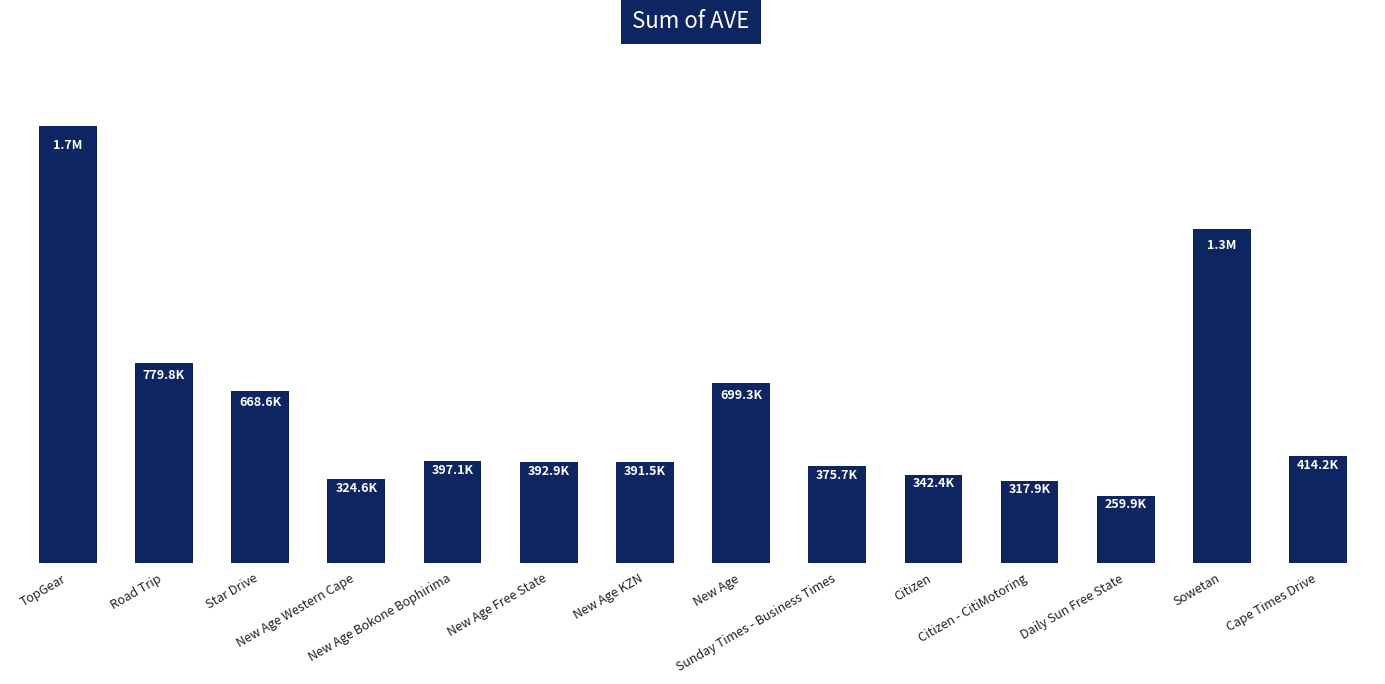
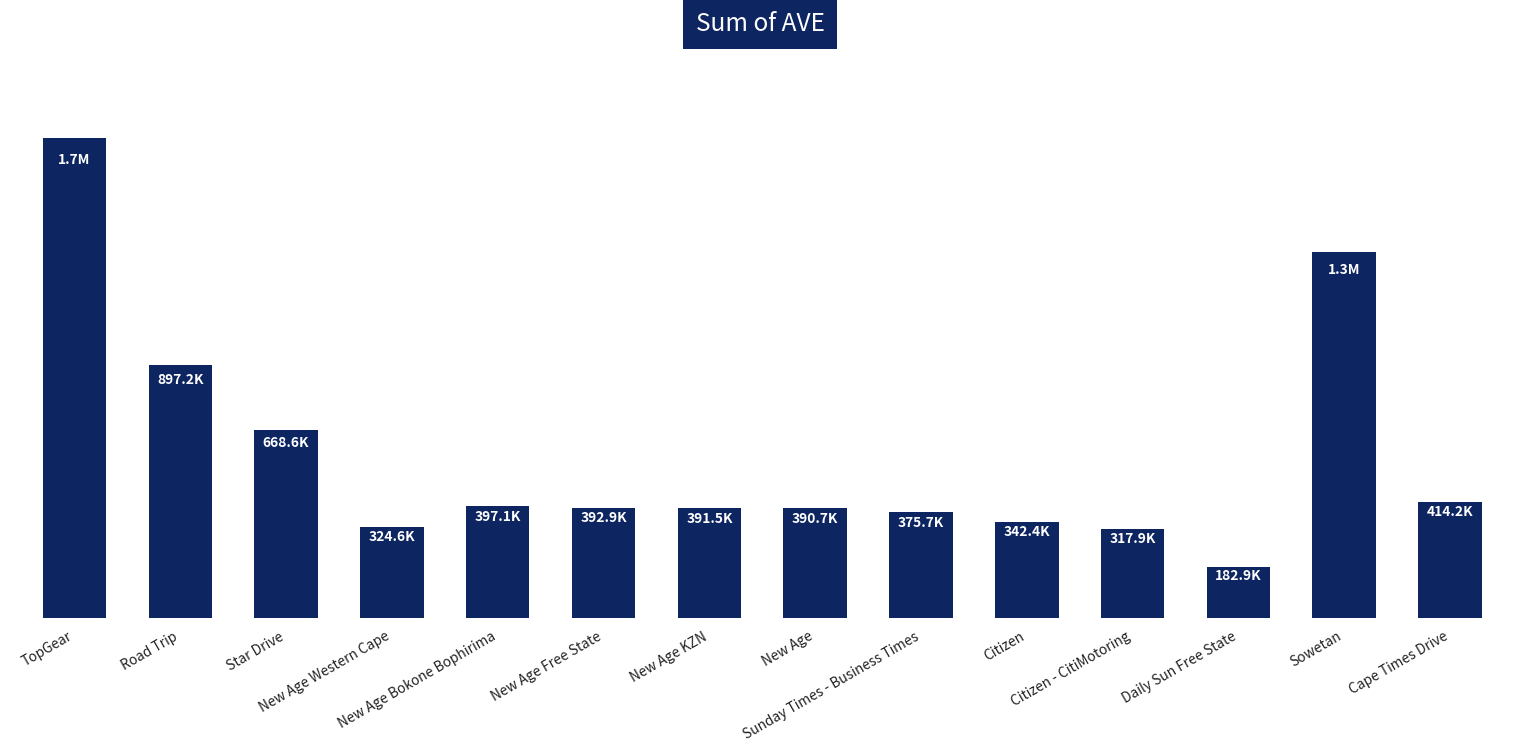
  {
    "TopGear": "1.7M",
-   "Road Trip": "779.8K",
+   "Road Trip": "897.2K",
    "Star Drive": "668.6K",
    "New Age Western Cape": "324.6K",
    "New Age Bokone Bophirima": "397.1K",
    "New Age Free State": "392.9K",
    "New Age KZN": "391.5K",
-   "New Age": "699.3K",
+   "New Age": "390.7K",
    "Sunday Times - Business Times": "375.7K",
    "Citizen": "342.4K",
    "Citizen - CitiMotoring": "317.9K",
-   "Daily Sun Free State": "259.9K",
+   "Daily Sun Free State": "182.9K",
    "Sowetan": "1.3M",
    "Cape Times Drive": "414.2K"
  }
